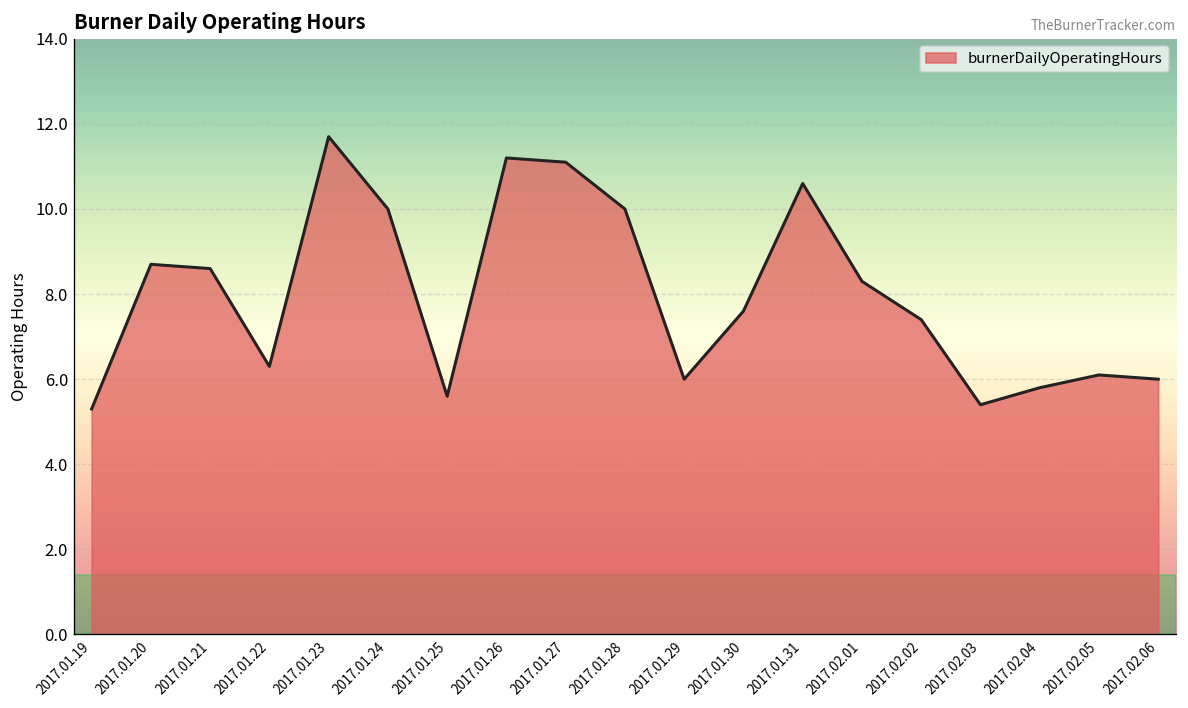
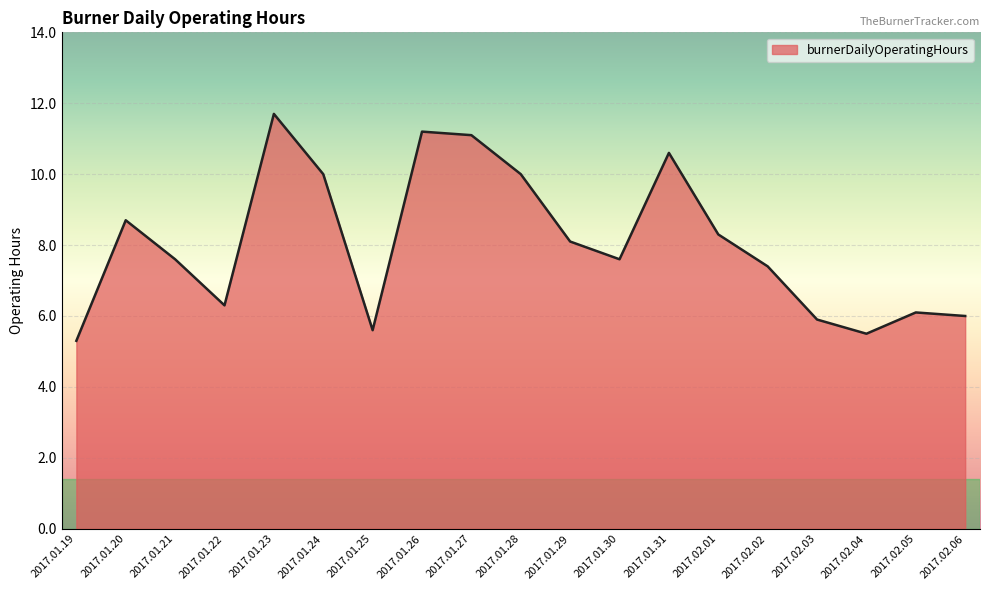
  {
    "2017.01.19": 5.3,
    "2017.01.20": 8.7,
-   "2017.01.21": 8.6,
+   "2017.01.21": 7.6,
    "2017.01.22": 6.3,
    "2017.01.23": 11.7,
    "2017.01.24": 10.0,
    "2017.01.25": 5.6,
    "2017.01.26": 11.2,
    "2017.01.27": 11.1,
    "2017.01.28": 10.0,
-   "2017.01.29": 6.0,
+   "2017.01.29": 8.1,
    "2017.01.30": 7.6,
    "2017.01.31": 10.6,
    "2017.02.01": 8.3,
    "2017.02.02": 7.4,
-   "2017.02.03": 5.4,
-   "2017.02.04": 5.8,
+   "2017.02.03": 5.9,
+   "2017.02.04": 5.5,
    "2017.02.05": 6.1,
    "2017.02.06": 6.0
  }
